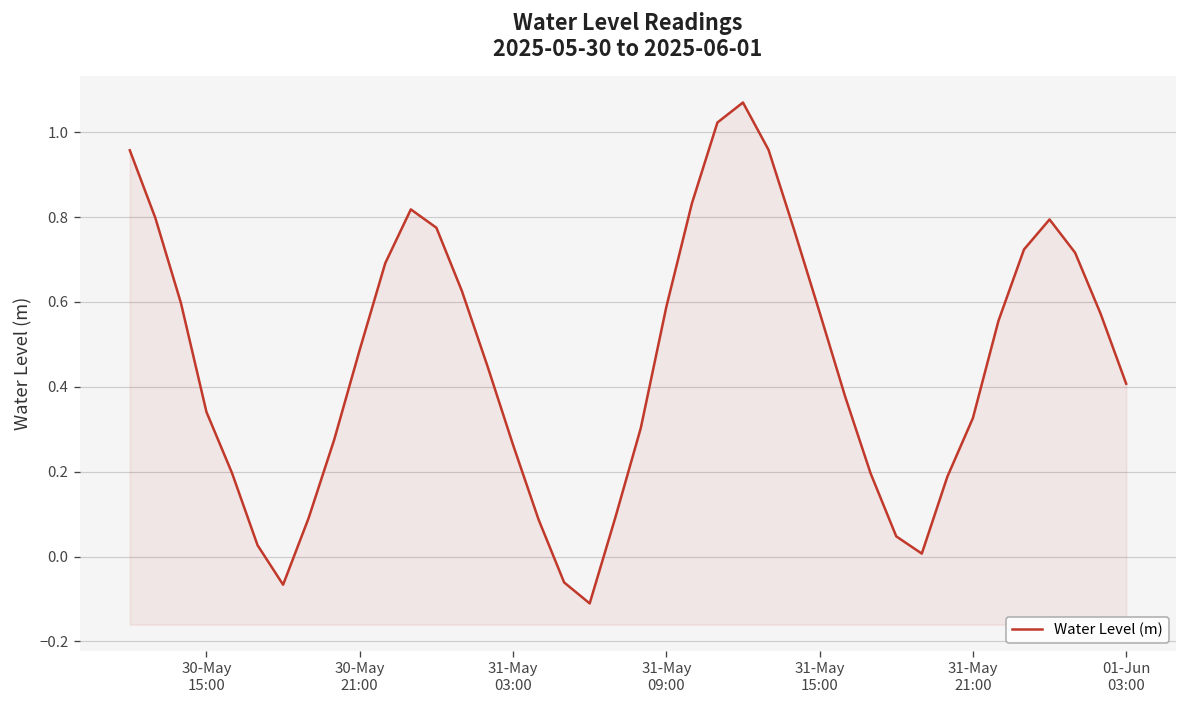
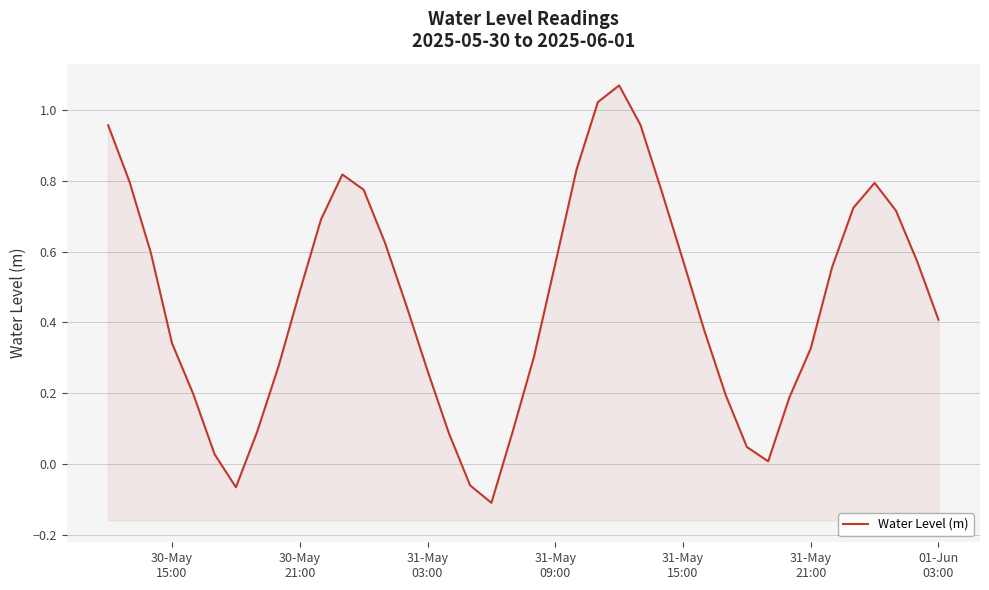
  {
    "30-May 15:00": 0.34,
    "30-May 21:00": 0.49,
    "31-May 03:00": 0.26,
-   "31-May 09:00": 0.59,
+   "31-May 09:00": 0.57,
    "31-May 15:00": 0.58,
    "31-May 21:00": 0.33,
    "01-Jun 03:00": 0.41
  }
